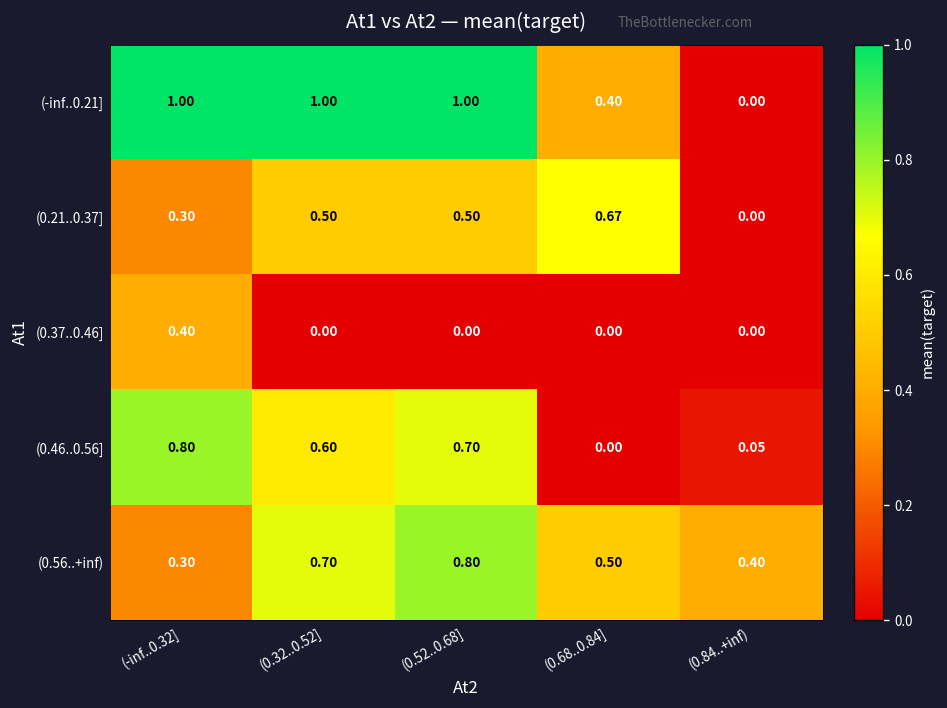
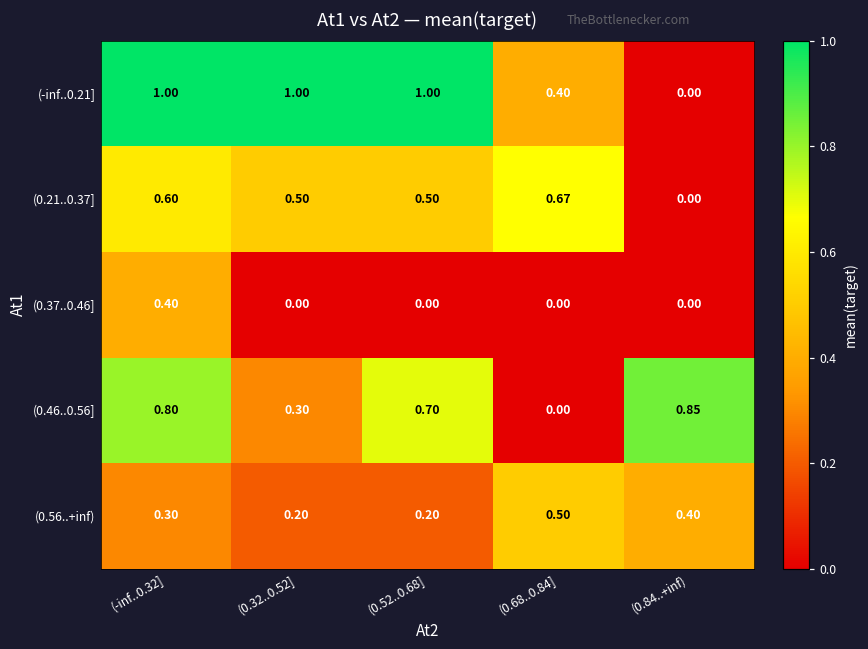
  {
    "(-inf..0.21]": {
      "(-inf..0.32]": 1.00,
      "(0.32..0.52]": 1.00,
      "(0.52..0.68]": 1.00,
      "(0.68..0.84]": 0.40,
      "(0.84..+inf)": 0.00
    },
    "(0.21..0.37]": {
-     "(-inf..0.32]": 0.30,
+     "(-inf..0.32]": 0.60,
      "(0.32..0.52]": 0.50,
      "(0.52..0.68]": 0.50,
      "(0.68..0.84]": 0.67,
      "(0.84..+inf)": 0.00
    },
    "(0.37..0.46]": {
      "(-inf..0.32]": 0.40,
      "(0.32..0.52]": 0.00,
      "(0.52..0.68]": 0.00,
      "(0.68..0.84]": 0.00,
      "(0.84..+inf)": 0.00
    },
    "(0.46..0.56]": {
      "(-inf..0.32]": 0.80,
-     "(0.32..0.52]": 0.60,
+     "(0.32..0.52]": 0.30,
      "(0.52..0.68]": 0.70,
      "(0.68..0.84]": 0.00,
-     "(0.84..+inf)": 0.05
+     "(0.84..+inf)": 0.85
    },
    "(0.56..+inf)": {
      "(-inf..0.32]": 0.30,
-     "(0.32..0.52]": 0.70,
-     "(0.52..0.68]": 0.80,
+     "(0.32..0.52]": 0.20,
+     "(0.52..0.68]": 0.20,
      "(0.68..0.84]": 0.50,
      "(0.84..+inf)": 0.40
    }
  }
